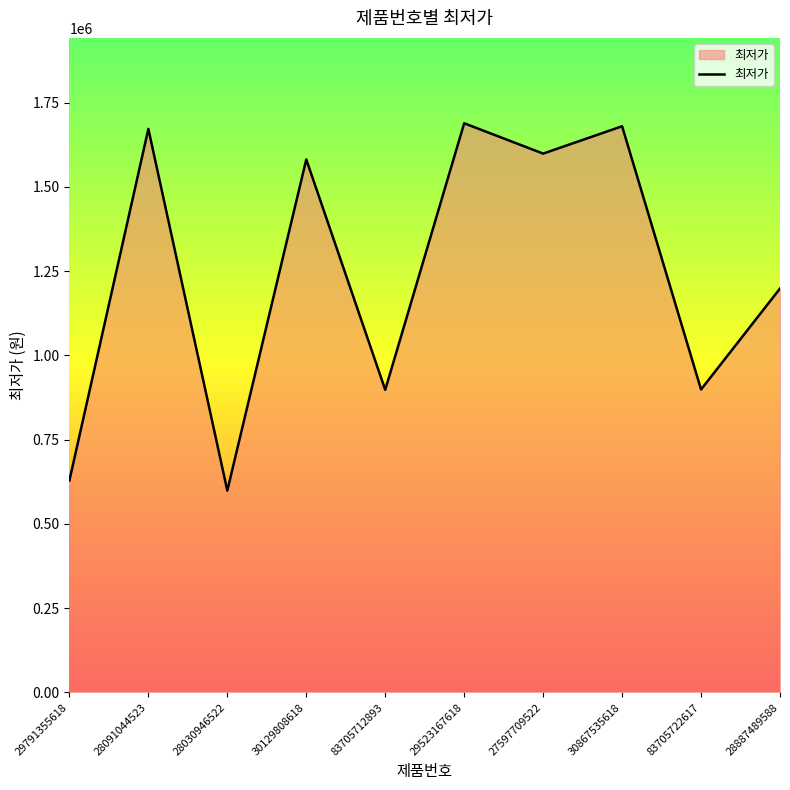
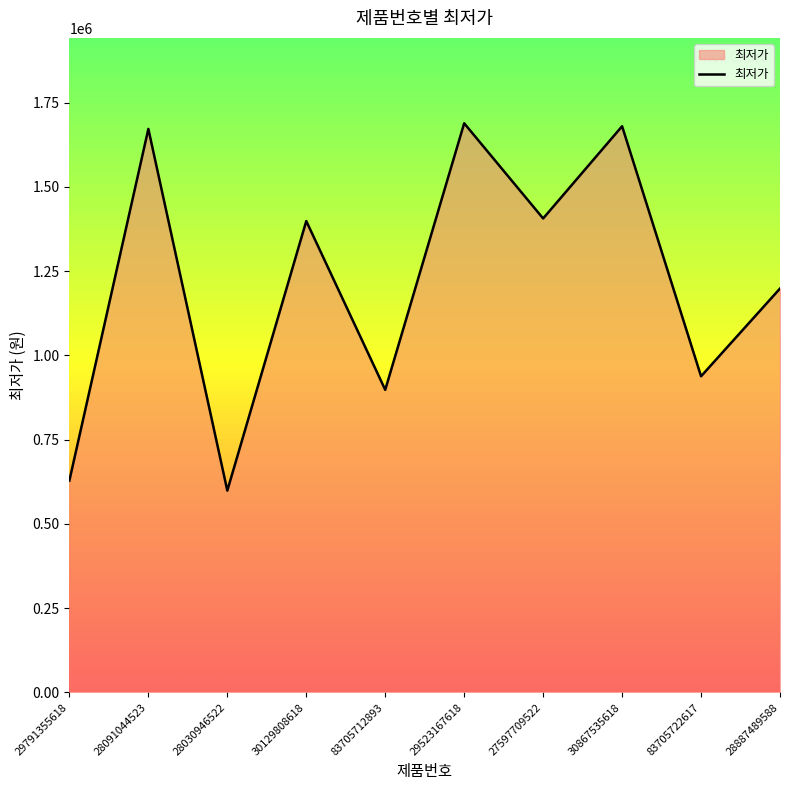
  {
    "29791355618": 630000,
    "28091044523": 1670000,
    "28030946522": 600000,
-   "30129808618": 1580000,
+   "30129808618": 1400000,
    "83705712893": 900000,
    "29523167618": 1690000,
-   "27597709522": 1600000,
+   "27597709522": 1410000,
    "30867535618": 1680000,
-   "83705722617": 900000,
+   "83705722617": 940000,
    "28887489588": 1200000
  }
